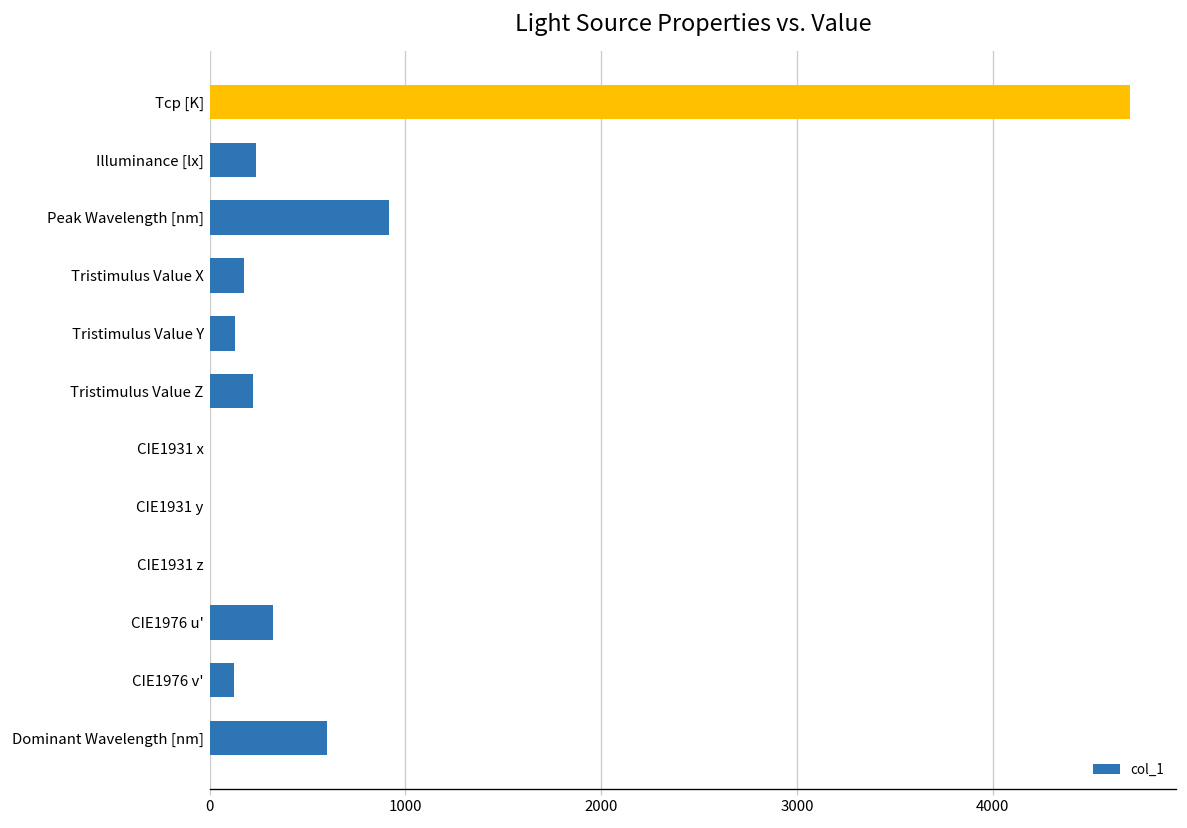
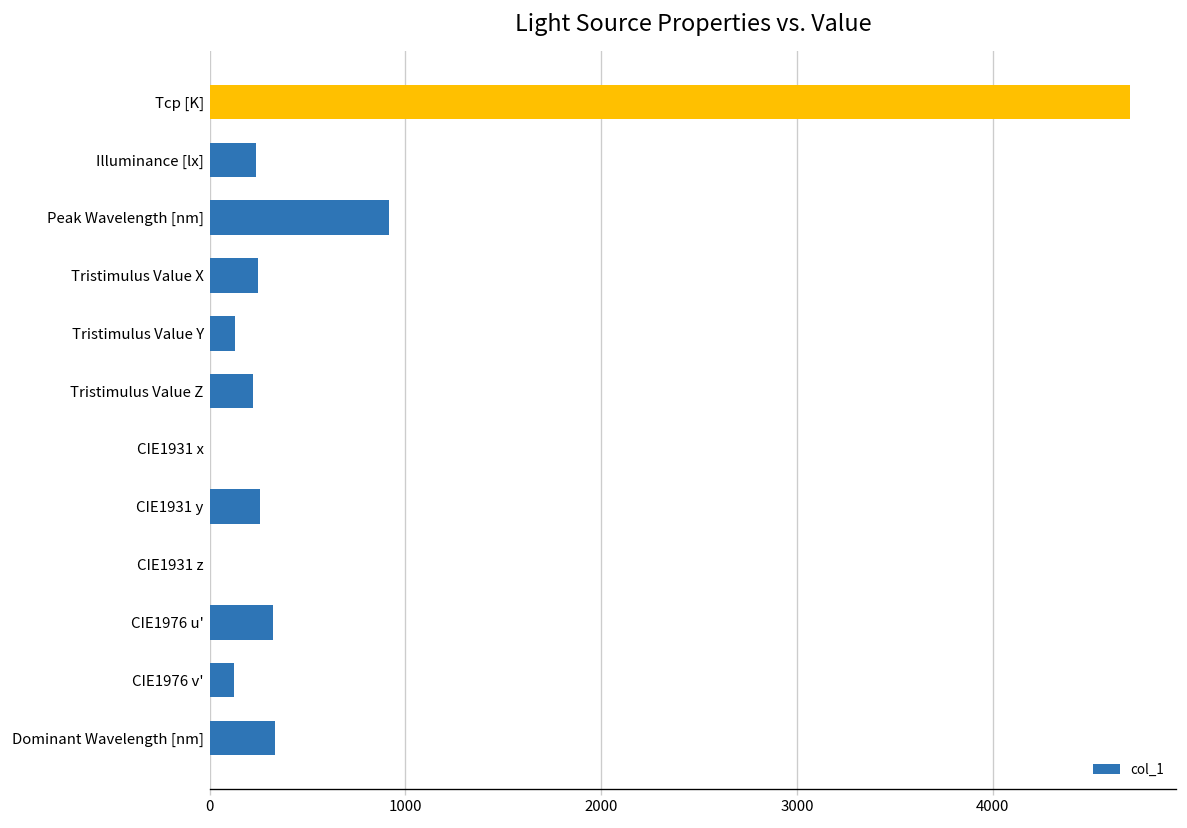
  {
    "Tcp [K]": 4700,
    "Illuminance [lx]": 230,
    "Peak Wavelength [nm]": 920,
-   "Tristimulus Value X": 180,
+   "Tristimulus Value X": 240,
    "Tristimulus Value Y": 130,
    "Tristimulus Value Z": 220,
-   "CIE1931 y": 0,
+   "CIE1931 y": 250,
    "CIE1976 u'": 330,
    "CIE1976 v'": 120,
-   "Dominant Wavelength [nm]": 600
+   "Dominant Wavelength [nm]": 340
  }
